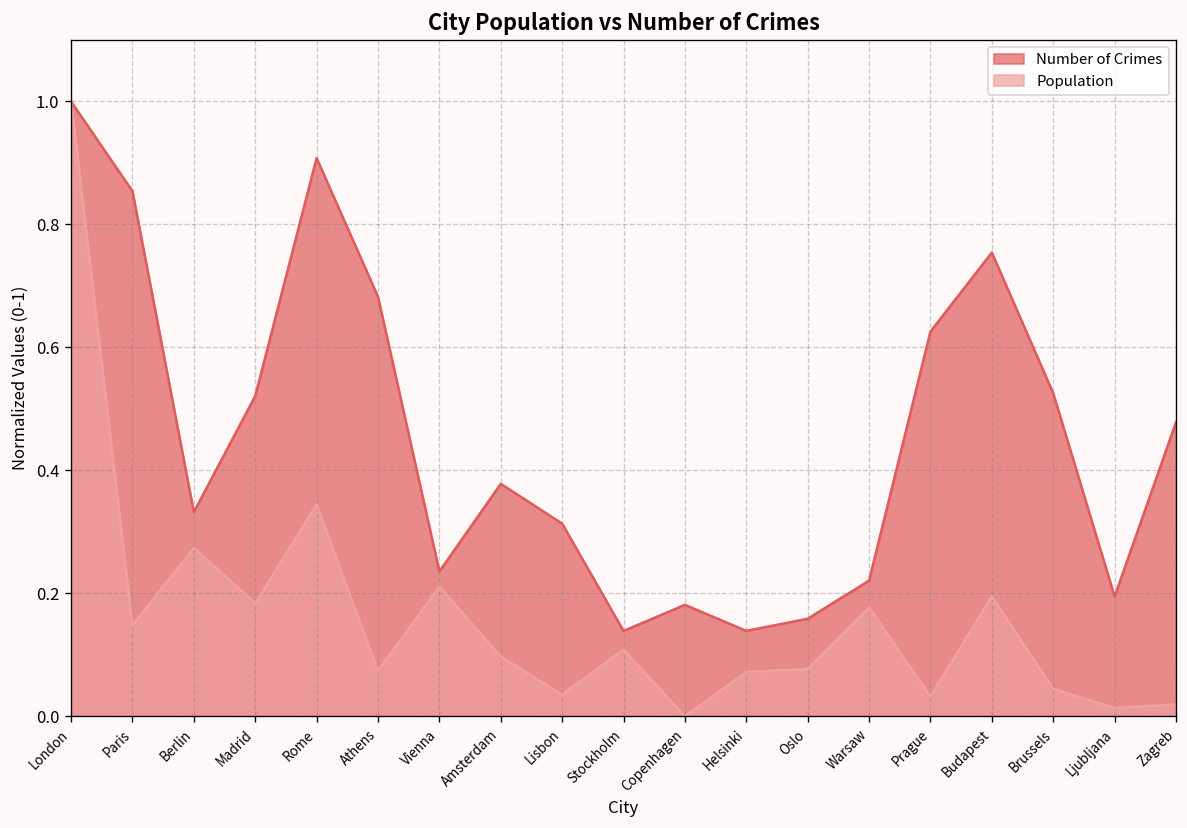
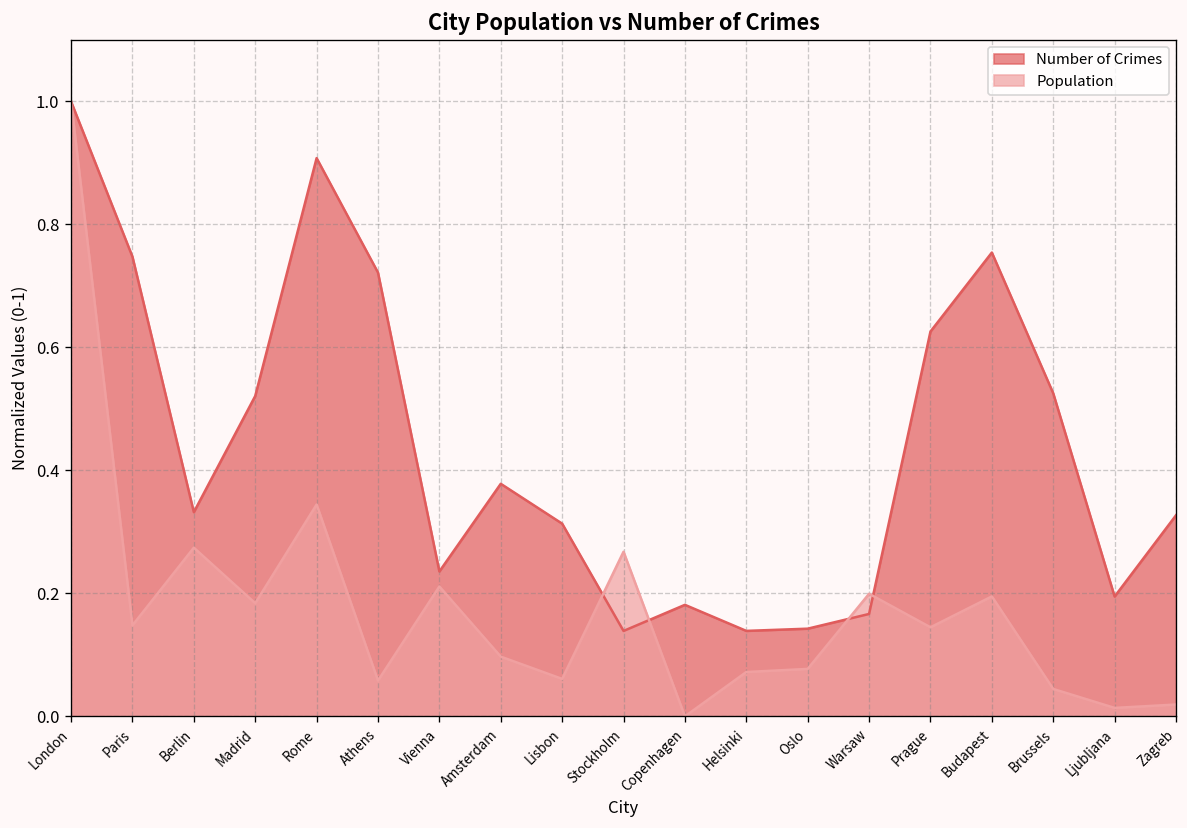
  {
    "Number of Crimes": {
-     "Paris": 0.85,
+     "Paris": 0.75,
      "Berlin": 0.33,
      "Madrid": 0.52,
      "Rome": 0.91,
-     "Athens": 0.68,
+     "Athens": 0.72,
      "Vienna": 0.24,
      "Amsterdam": 0.38,
      "Lisbon": 0.31,
      "Stockholm": 0.14,
      "Copenhagen": 0.18,
      "Helsinki": 0.14,
-     "Oslo": 0.16,
-     "Warsaw": 0.22,
+     "Oslo": 0.14,
+     "Warsaw": 0.17,
      "Prague": 0.63,
      "Budapest": 0.75,
      "Brussels": 0.53,
      "Ljubljana": 0.19,
-     "Zagreb": 0.48
+     "Zagreb": 0.33
    },
    "Population": {
      "Paris": 0.15,
      "Berlin": 0.27,
      "Madrid": 0.18,
      "Rome": 0.34,
-     "Athens": 0.07,
+     "Athens": 0.06,
      "Vienna": 0.21,
      "Amsterdam": 0.10,
-     "Lisbon": 0.04,
-     "Stockholm": 0.11,
+     "Lisbon": 0.06,
+     "Stockholm": 0.27,
      "Copenhagen": 0.00,
      "Helsinki": 0.07,
      "Oslo": 0.08,
-     "Warsaw": 0.18,
-     "Prague": 0.03,
+     "Warsaw": 0.20,
+     "Prague": 0.14,
      "Budapest": 0.20,
      "Brussels": 0.04,
      "Ljubljana": 0.01,
      "Zagreb": 0.02
    }
  }
